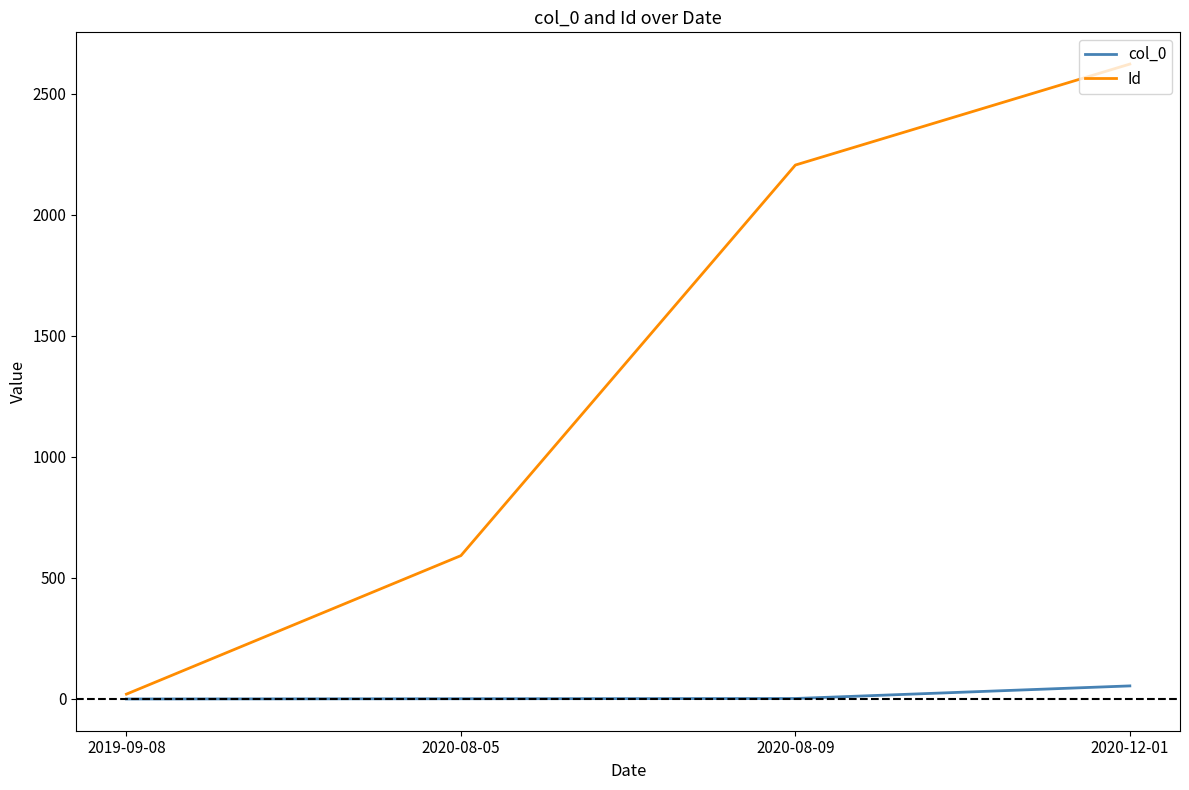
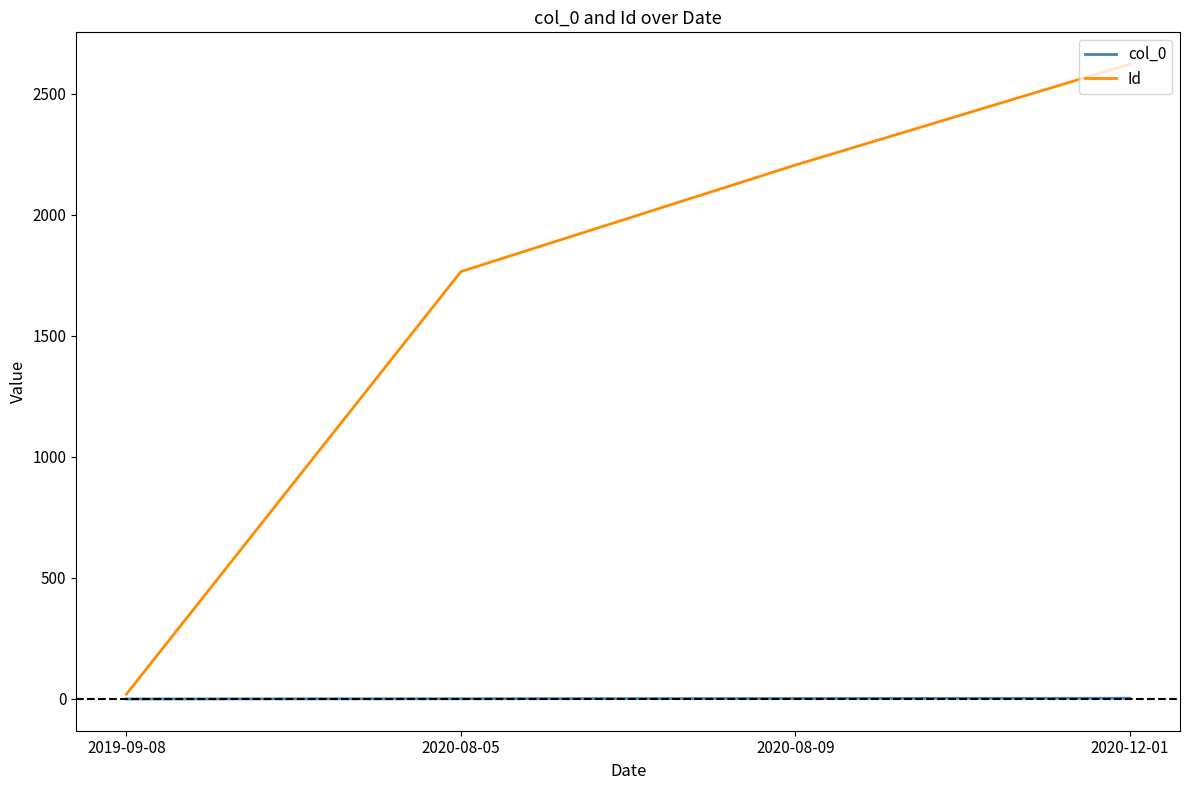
  {
    "col_0": {
      "2019-09-08": 0,
      "2020-08-05": 0,
      "2020-08-09": 0,
-     "2020-12-01": 50
+     "2020-12-01": 0
    },
    "Id": {
      "2019-09-08": 20,
-     "2020-08-05": 590,
+     "2020-08-05": 1770,
      "2020-08-09": 2210
    }
  }
